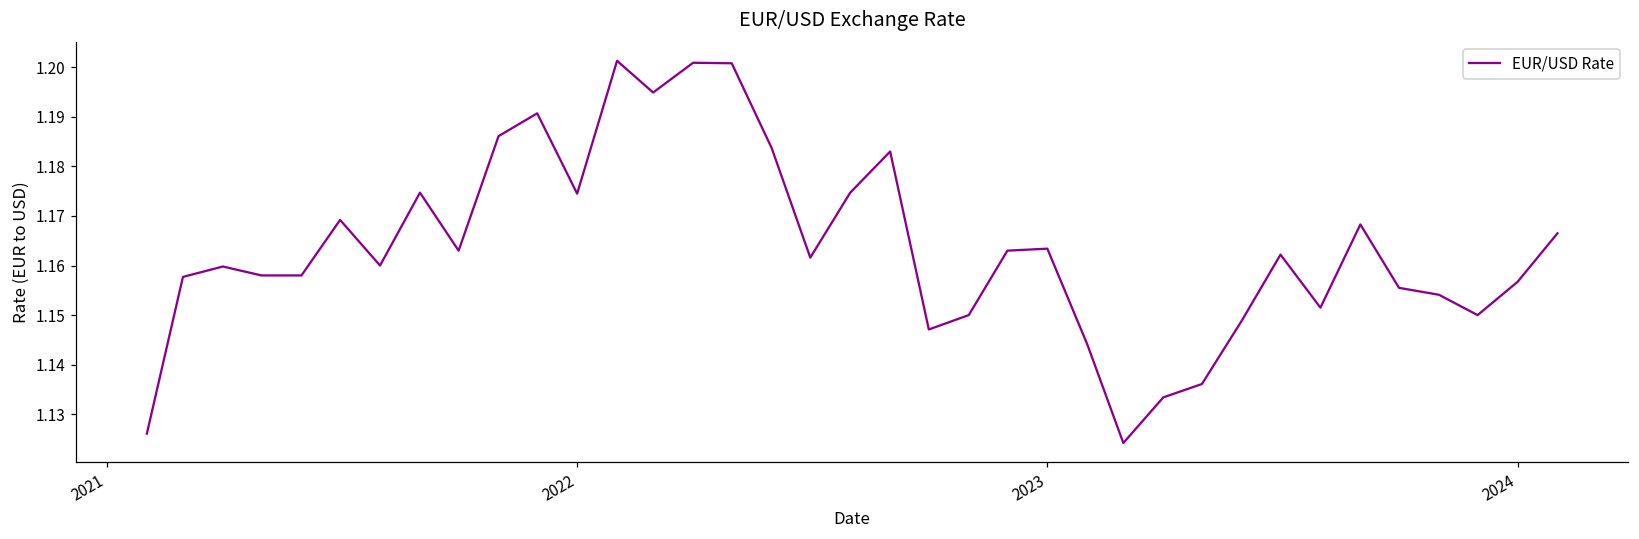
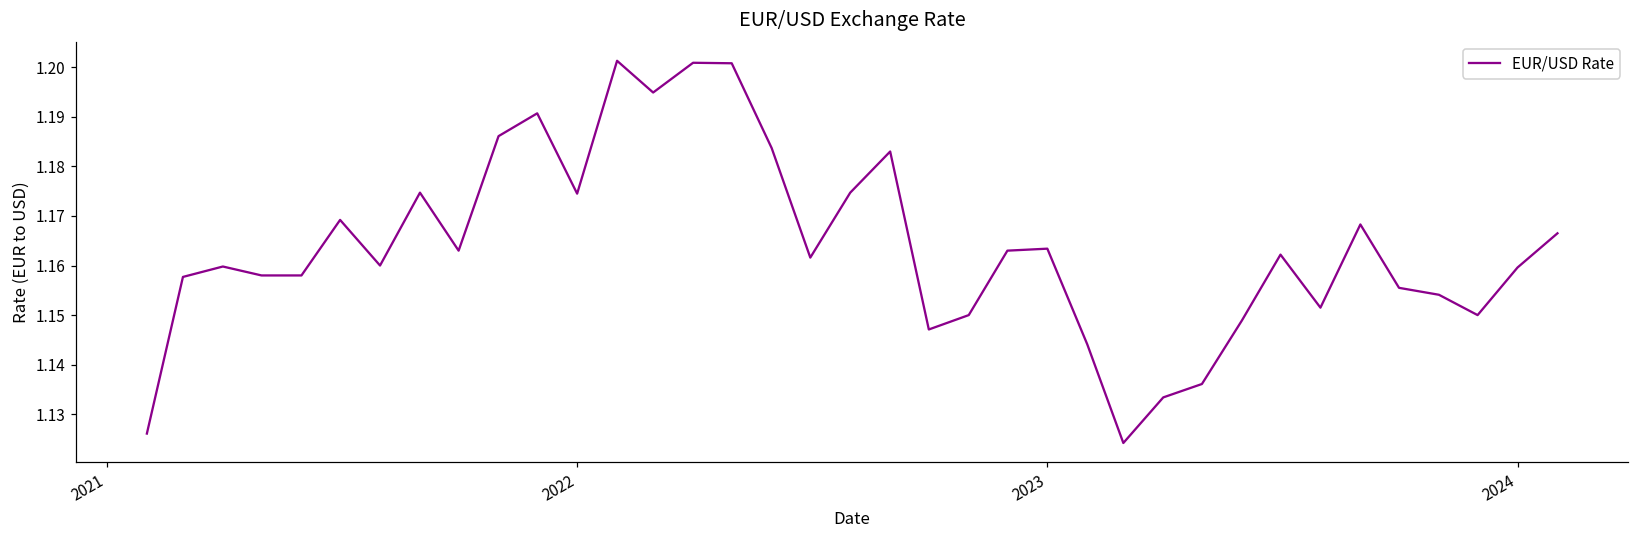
  {
    "2022": 1.175,
    "2023": 1.163,
-   "2024": 1.157
+   "2024": 1.160
  }
